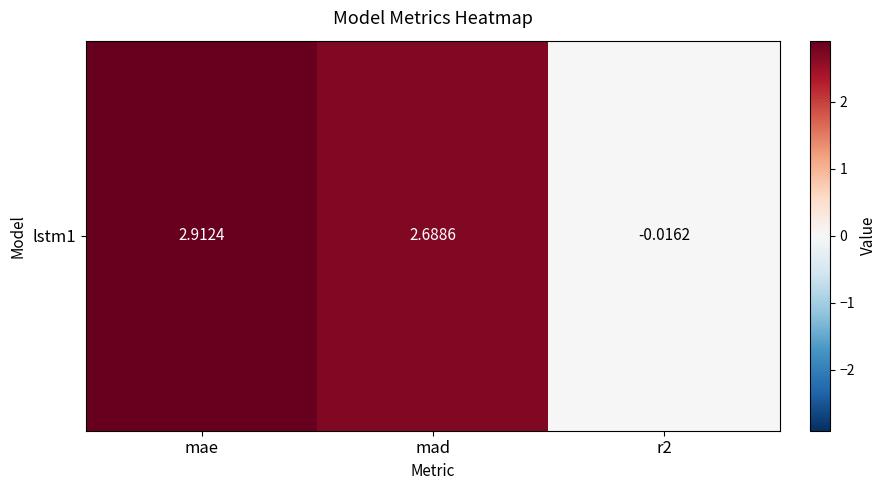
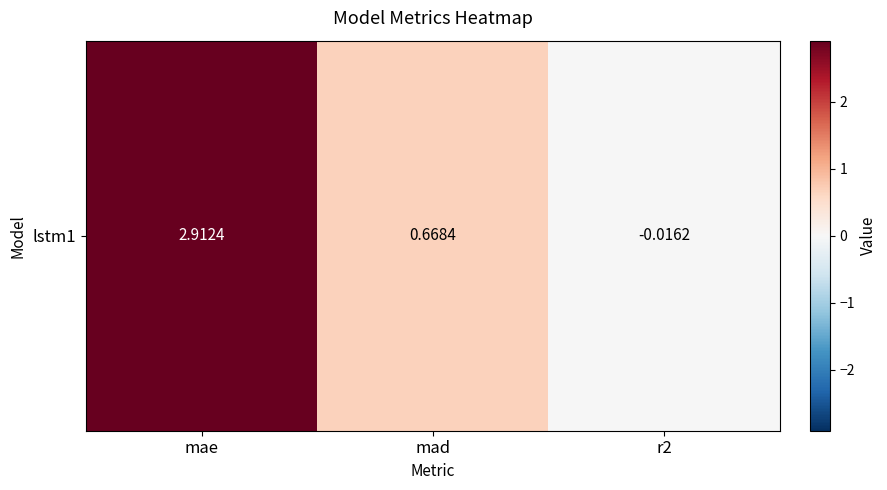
  {
    "lstm1": {
      "mae": 2.9124,
-     "mad": 2.6886,
+     "mad": 0.6684,
      "r2": -0.0162
    }
  }
